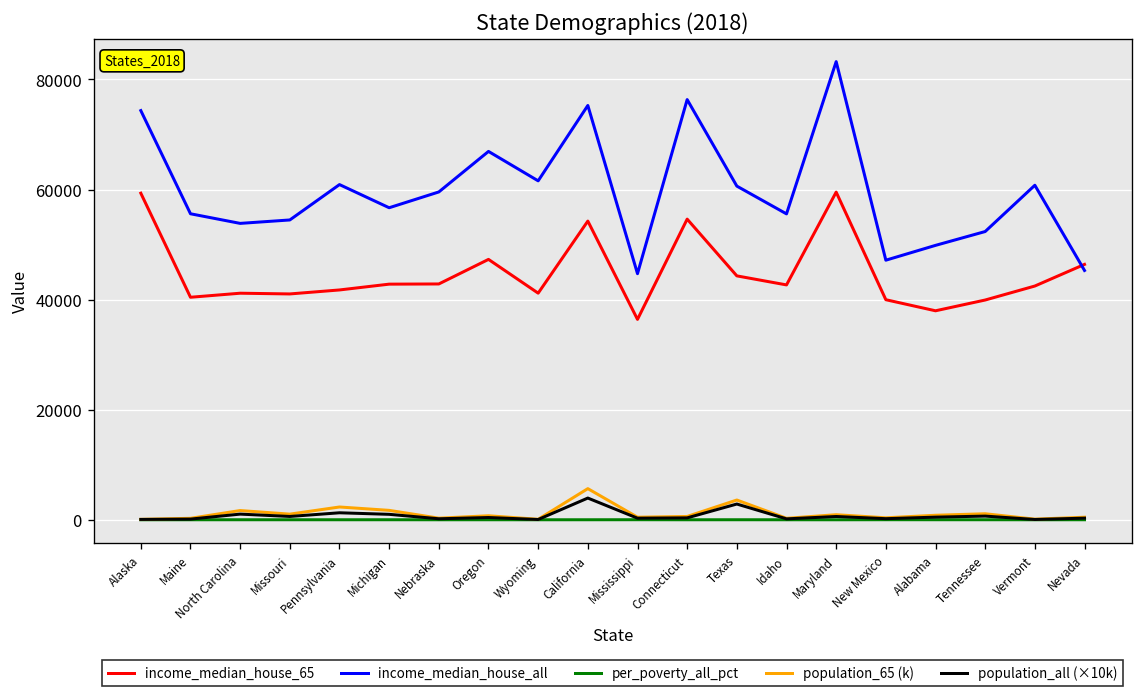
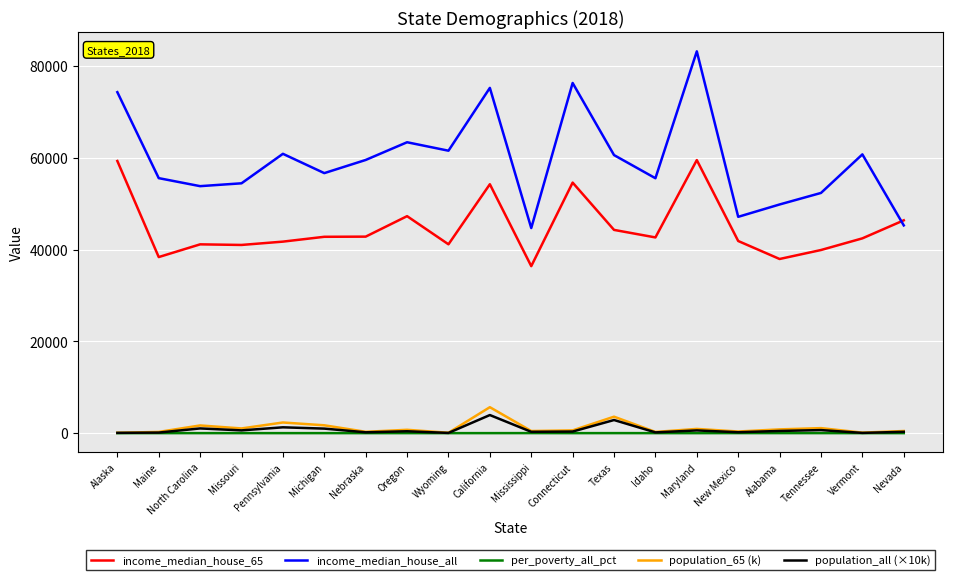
  {
    "income_median_house_65": {
      "Alaska": 59000,
-     "Maine": 40000,
+     "Maine": 38000,
      "North Carolina": 41000,
      "Missouri": 41000,
      "Pennsylvania": 42000,
      "Michigan": 43000,
      "Nebraska": 43000,
      "Oregon": 47000,
      "Wyoming": 41000,
      "California": 54000,
      "Mississippi": 36000,
      "Connecticut": 55000,
      "Texas": 44000,
      "Idaho": 43000,
      "Maryland": 60000,
-     "New Mexico": 40000,
+     "New Mexico": 42000,
      "Alabama": 38000,
      "Tennessee": 40000,
      "Vermont": 42000,
      "Nevada": 46000
    },
    "income_median_house_all": {
      "Alaska": 74000,
      "Maine": 56000,
      "North Carolina": 54000,
      "Missouri": 54000,
      "Pennsylvania": 61000,
      "Michigan": 57000,
      "Nebraska": 60000,
-     "Oregon": 67000,
+     "Oregon": 63000,
      "Wyoming": 62000,
      "California": 75000,
      "Mississippi": 45000,
      "Connecticut": 76000,
      "Texas": 61000,
      "Idaho": 56000,
      "Maryland": 83000,
      "New Mexico": 47000,
      "Alabama": 50000,
      "Tennessee": 52000,
      "Vermont": 61000,
      "Nevada": 45000
    },
    "per_poverty_all_pct": {
      "North Carolina": 0,
      "Missouri": 0,
      "Pennsylvania": 0,
      "Michigan": 0,
      "California": 0,
      "Texas": 0,
      "Maryland": 0,
      "Tennessee": 0
    },
    "population_65 (k)": {
      "North Carolina": 2000,
      "Pennsylvania": 2000,
      "Michigan": 2000,
      "California": 6000,
      "Texas": 4000
    },
    "population_all (×10k)": {
      "North Carolina": 1000,
      "Pennsylvania": 1000,
      "Michigan": 1000,
      "California": 4000,
      "Texas": 3000
    }
  }
